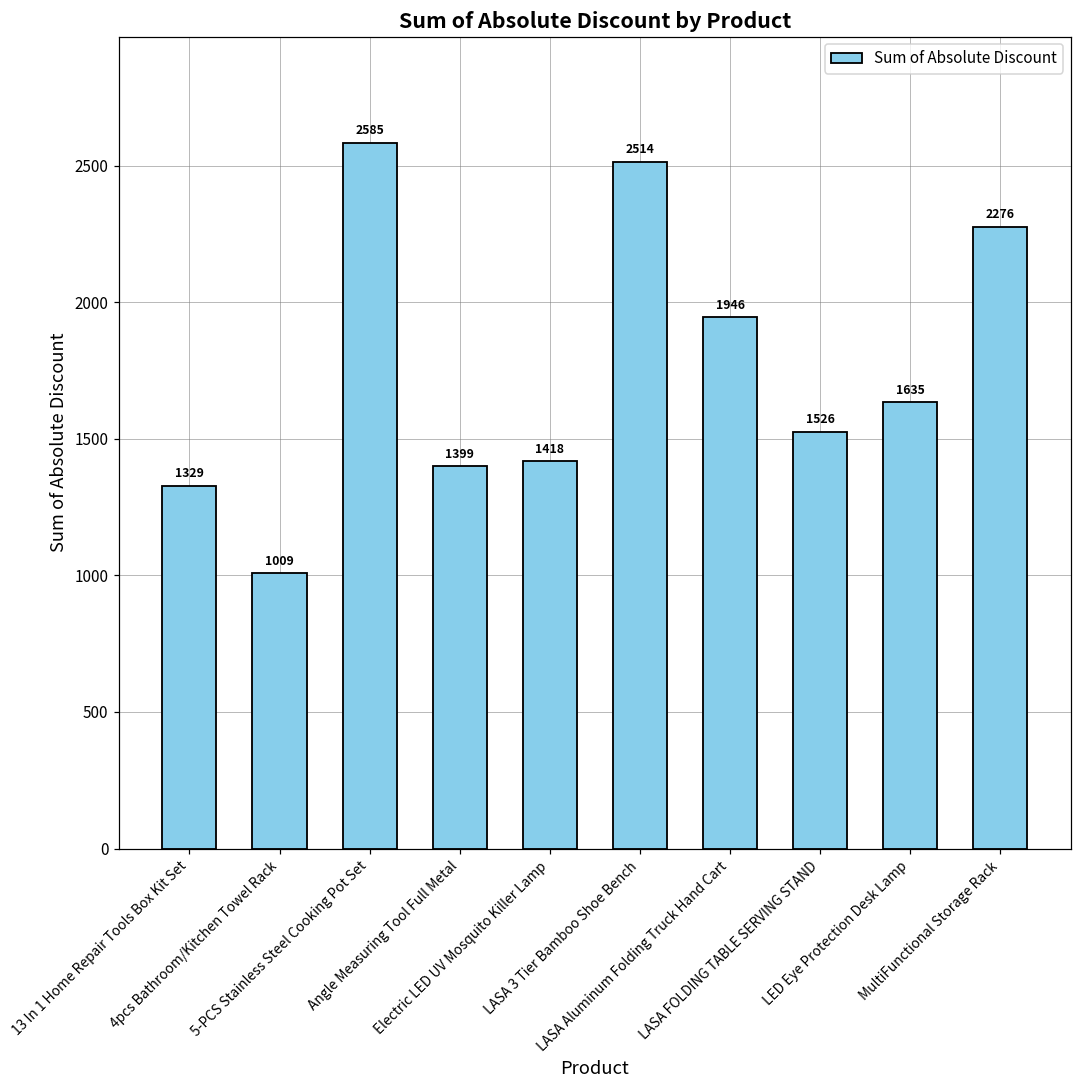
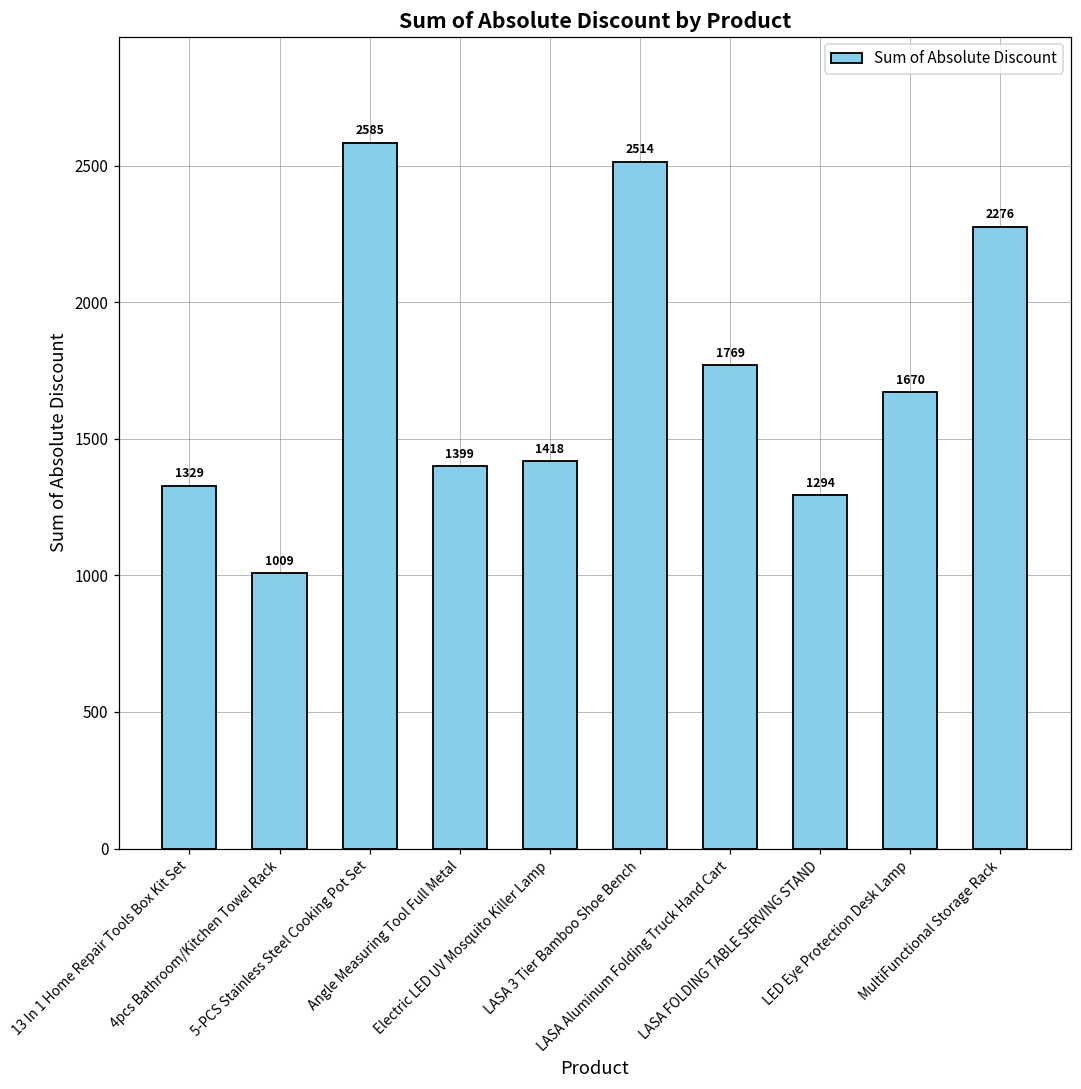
  {
    "13 In 1 Home Repair Tools Box Kit Set": 1329,
    "4pcs Bathroom/Kitchen Towel Rack": 1009,
    "5-PCS Stainless Steel Cooking Pot Set": 2585,
    "Angle Measuring Tool Full Metal": 1399,
    "Electric LED UV Mosquito Killer Lamp": 1418,
    "LASA 3 Tier Bamboo Shoe Bench": 2514,
-   "LASA Aluminum Folding Truck Hand Cart": 1946,
-   "LASA FOLDING TABLE SERVING STAND": 1526,
-   "LED Eye Protection Desk Lamp": 1635,
+   "LASA Aluminum Folding Truck Hand Cart": 1769,
+   "LASA FOLDING TABLE SERVING STAND": 1294,
+   "LED Eye Protection Desk Lamp": 1670,
    "MultiFunctional Storage Rack": 2276
  }
